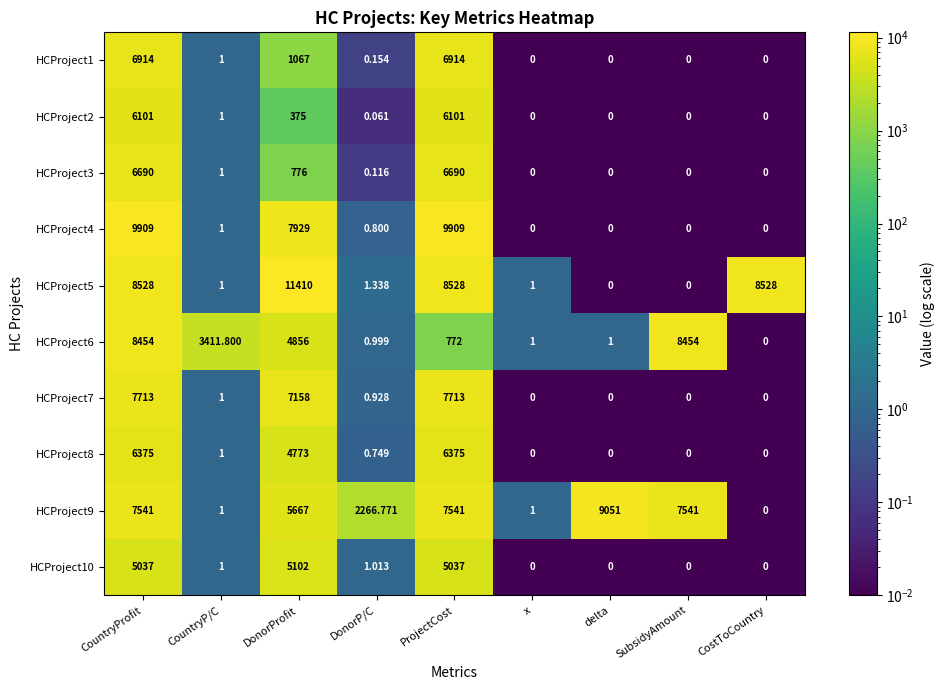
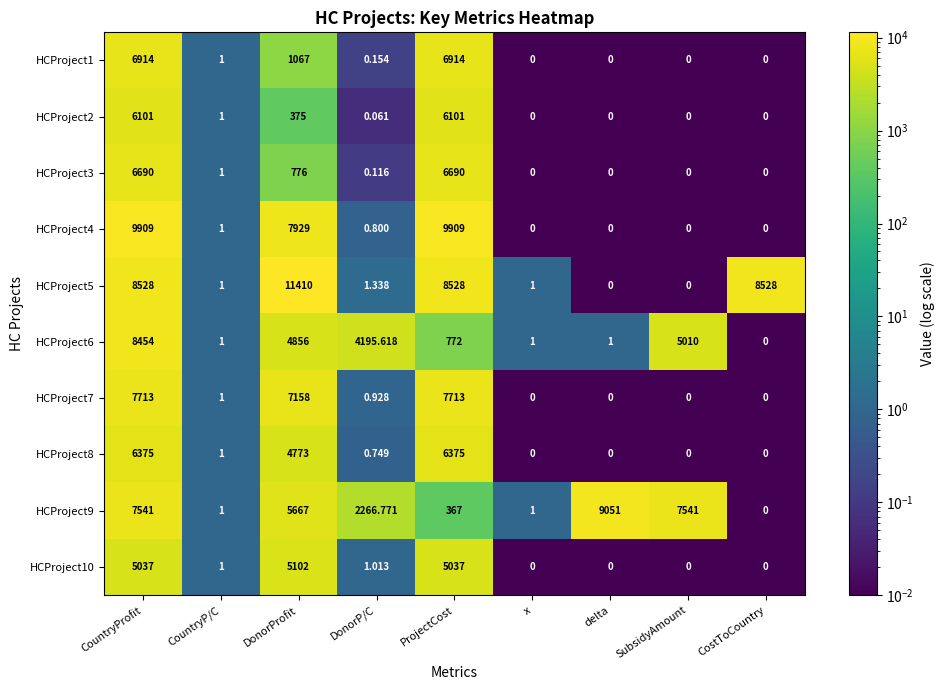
  {
    "HCProject1": {
      "CountryProfit": 6914,
      "CountryP/C": 1,
      "DonorProfit": 1067,
      "DonorP/C": 0.154,
      "ProjectCost": 6914,
      "x": 0,
      "delta": 0,
      "SubsidyAmount": 0,
      "CostToCountry": 0
    },
    "HCProject2": {
      "CountryProfit": 6101,
      "CountryP/C": 1,
      "DonorProfit": 375,
      "DonorP/C": 0.061,
      "ProjectCost": 6101,
      "x": 0,
      "delta": 0,
      "SubsidyAmount": 0,
      "CostToCountry": 0
    },
    "HCProject3": {
      "CountryProfit": 6690,
      "CountryP/C": 1,
      "DonorProfit": 776,
      "DonorP/C": 0.116,
      "ProjectCost": 6690,
      "x": 0,
      "delta": 0,
      "SubsidyAmount": 0,
      "CostToCountry": 0
    },
    "HCProject4": {
      "CountryProfit": 9909,
      "CountryP/C": 1,
      "DonorProfit": 7929,
      "DonorP/C": 0.800,
      "ProjectCost": 9909,
      "x": 0,
      "delta": 0,
      "SubsidyAmount": 0,
      "CostToCountry": 0
    },
    "HCProject5": {
      "CountryProfit": 8528,
      "CountryP/C": 1,
      "DonorProfit": 11410,
      "DonorP/C": 1.338,
      "ProjectCost": 8528,
      "x": 1,
      "delta": 0,
      "SubsidyAmount": 0,
      "CostToCountry": 8528
    },
    "HCProject6": {
      "CountryProfit": 8454,
-     "CountryP/C": 3411.800,
+     "CountryP/C": 1,
      "DonorProfit": 4856,
-     "DonorP/C": 0.999,
+     "DonorP/C": 4195.618,
      "ProjectCost": 772,
      "x": 1,
      "delta": 1,
-     "SubsidyAmount": 8454,
+     "SubsidyAmount": 5010,
      "CostToCountry": 0
    },
    "HCProject7": {
      "CountryProfit": 7713,
      "CountryP/C": 1,
      "DonorProfit": 7158,
      "DonorP/C": 0.928,
      "ProjectCost": 7713,
      "x": 0,
      "delta": 0,
      "SubsidyAmount": 0,
      "CostToCountry": 0
    },
    "HCProject8": {
      "CountryProfit": 6375,
      "CountryP/C": 1,
      "DonorProfit": 4773,
      "DonorP/C": 0.749,
      "ProjectCost": 6375,
      "x": 0,
      "delta": 0,
      "SubsidyAmount": 0,
      "CostToCountry": 0
    },
    "HCProject9": {
      "CountryProfit": 7541,
      "CountryP/C": 1,
      "DonorProfit": 5667,
      "DonorP/C": 2266.771,
-     "ProjectCost": 7541,
+     "ProjectCost": 367,
      "x": 1,
      "delta": 9051,
      "SubsidyAmount": 7541,
      "CostToCountry": 0
    },
    "HCProject10": {
      "CountryProfit": 5037,
      "CountryP/C": 1,
      "DonorProfit": 5102,
      "DonorP/C": 1.013,
      "ProjectCost": 5037,
      "x": 0,
      "delta": 0,
      "SubsidyAmount": 0,
      "CostToCountry": 0
    }
  }
